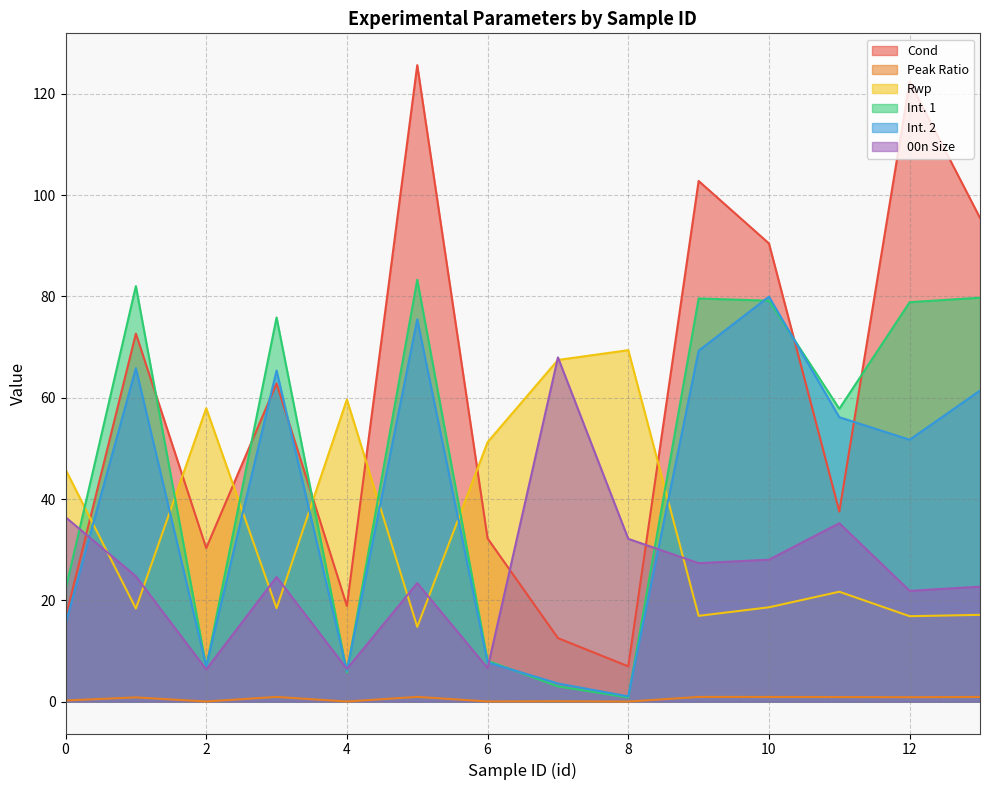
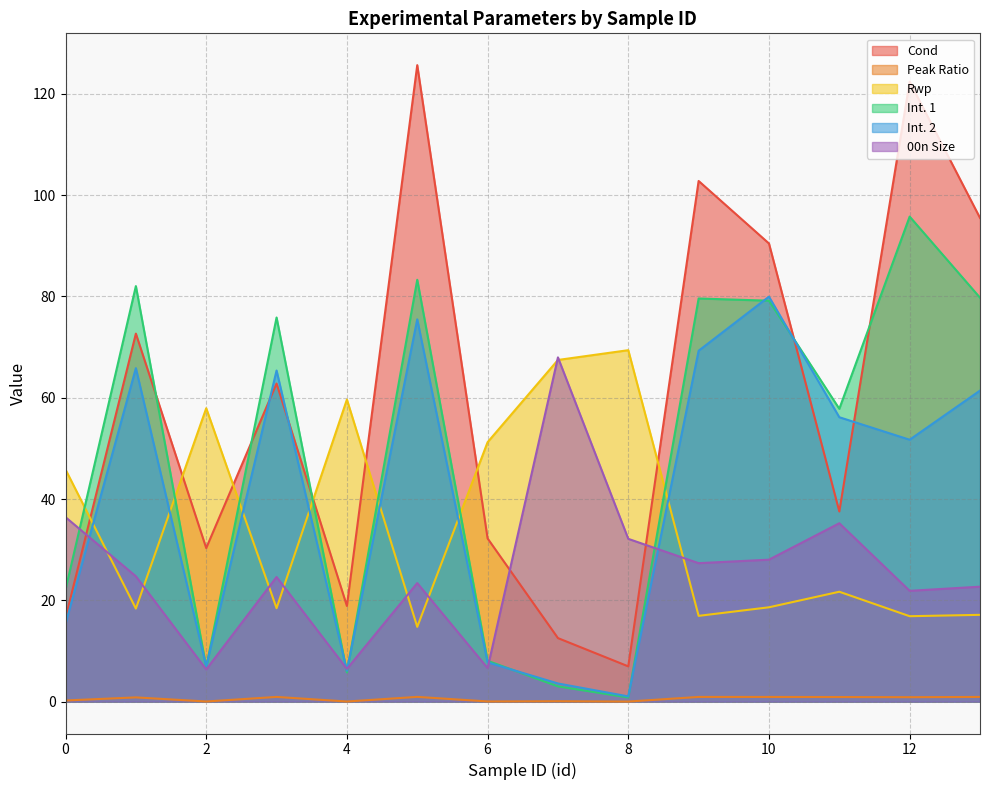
  {
    "Int. 1": {
      "0": 22,
      "10": 79,
-     "12": 79
+     "12": 96
    },
    "Int. 2": {
      "0": 15,
      "10": 80,
      "12": 52
    },
    "00n Size": {
      "0": 36,
      "6": 7,
      "8": 32,
      "10": 28,
      "12": 22
    }
  }
